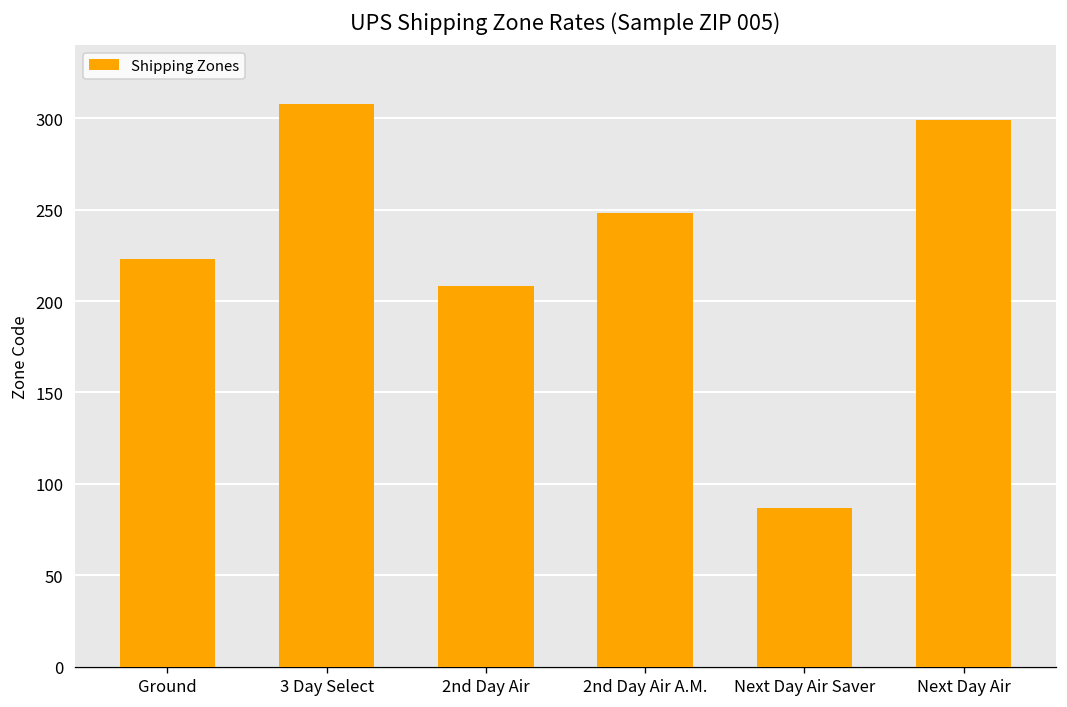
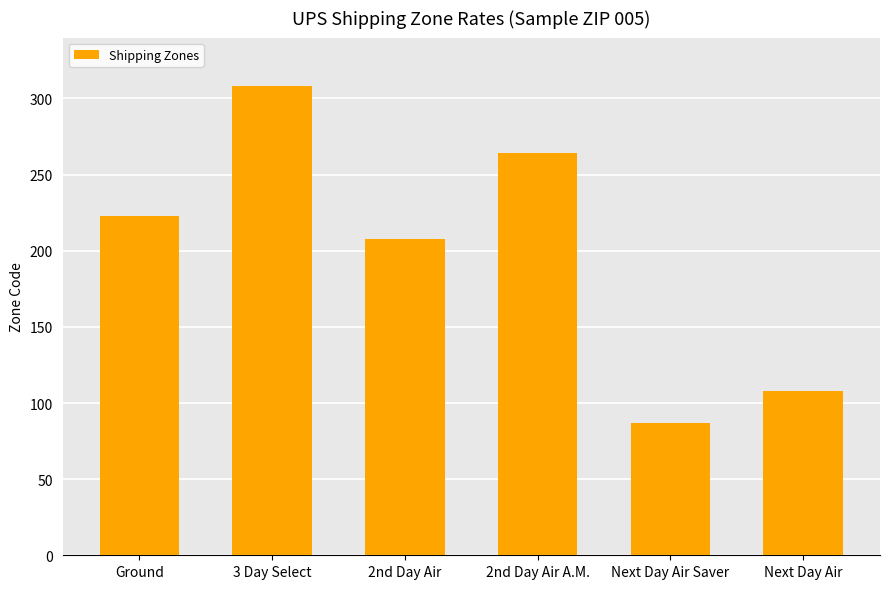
  {
    "Ground": 223,
    "3 Day Select": 308,
    "2nd Day Air": 208,
-   "2nd Day Air A.M.": 248,
+   "2nd Day Air A.M.": 264,
    "Next Day Air Saver": 87,
-   "Next Day Air": 299
+   "Next Day Air": 108
  }
